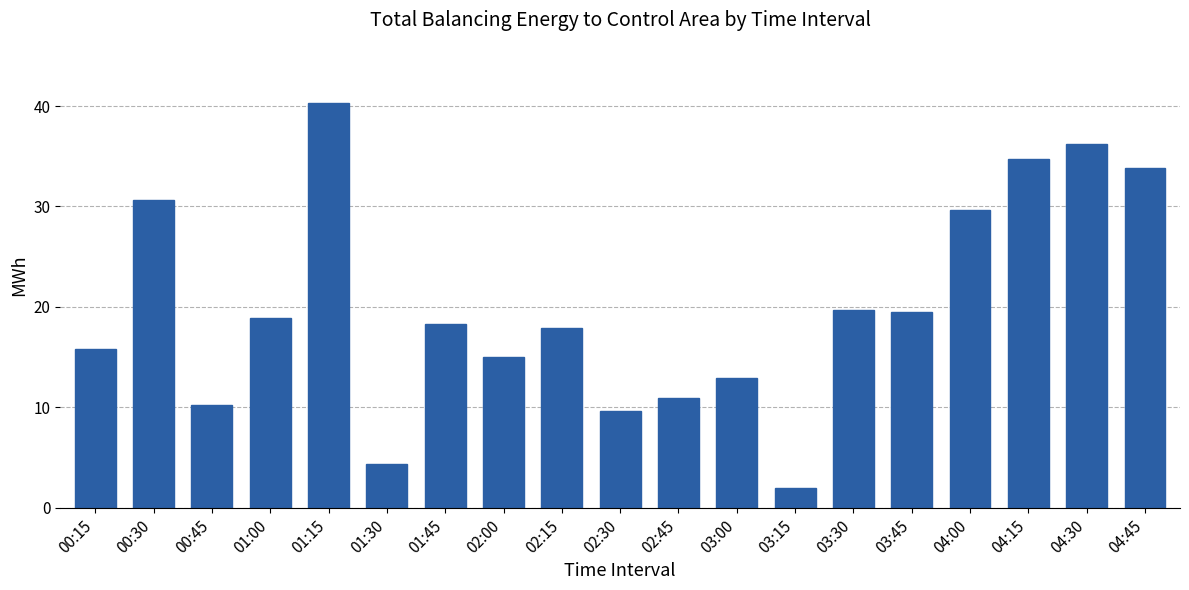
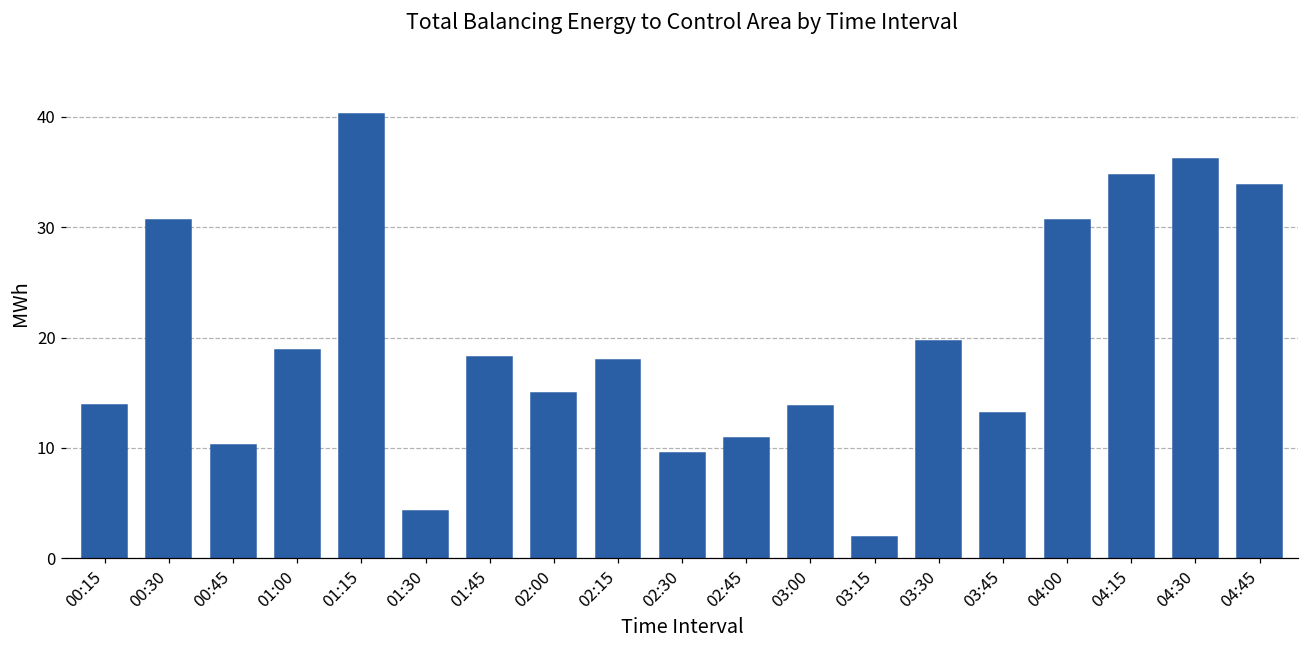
  {
-   "00:15": 15.8,
+   "00:15": 13.9,
    "00:30": 30.6,
    "00:45": 10.2,
    "01:00": 18.9,
    "01:15": 40.3,
    "01:30": 4.3,
    "01:45": 18.3,
    "02:00": 15.0,
    "02:15": 17.9,
    "02:30": 9.6,
    "02:45": 10.9,
-   "03:00": 13.0,
+   "03:00": 13.8,
    "03:15": 2.0,
    "03:30": 19.7,
-   "03:45": 19.5,
-   "04:00": 29.7,
+   "03:45": 13.1,
+   "04:00": 30.6,
    "04:15": 34.7,
    "04:30": 36.2,
    "04:45": 33.9
  }
